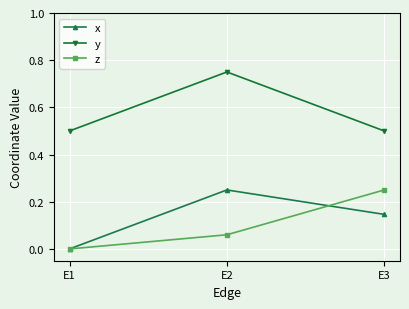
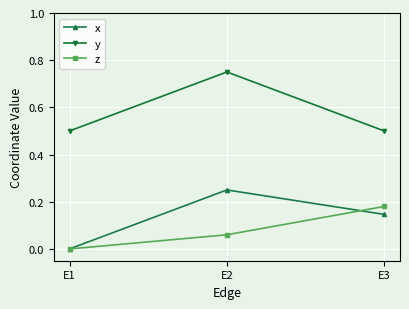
  {
    "z": {
      "E2": 0.06,
-     "E3": 0.25
+     "E3": 0.18
    }
  }
